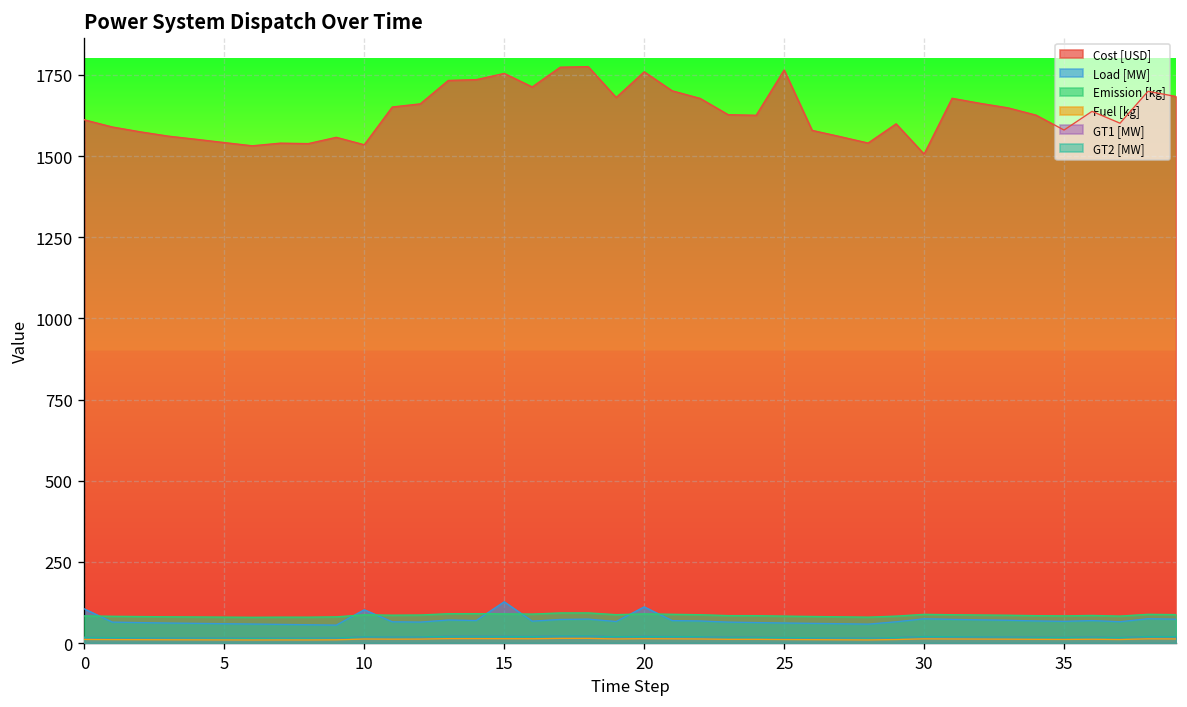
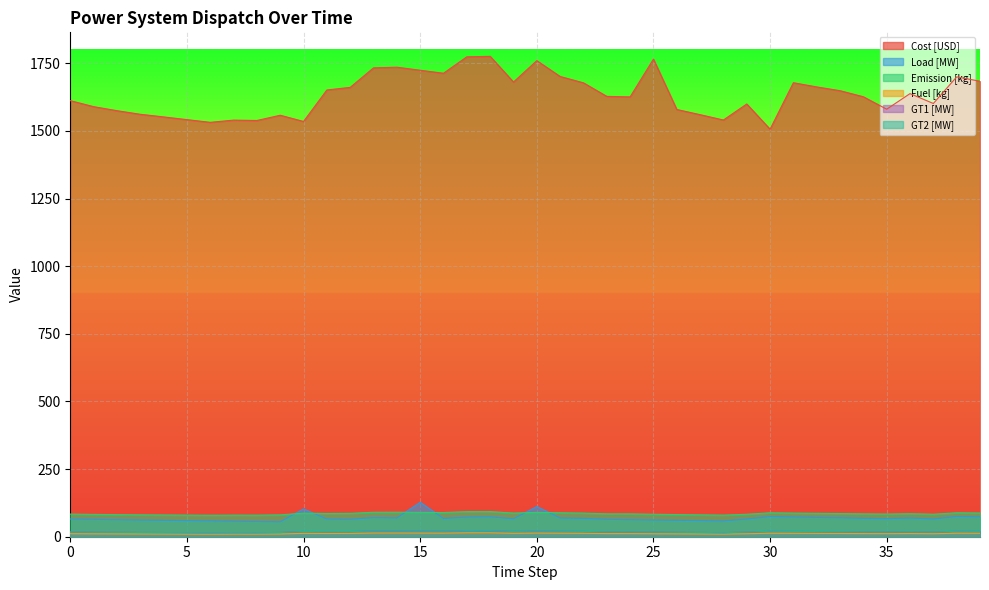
  {
    "Cost [USD]": {
      "0": 1610,
      "5": 1540,
      "10": 1530,
-     "15": 1750,
+     "15": 1720,
      "20": 1760,
      "25": 1770,
      "30": 1510
    },
    "Load [MW]": {
-     "0": 110,
+     "0": 70,
      "5": 60,
      "10": 100,
      "15": 130,
      "20": 110,
      "25": 60,
      "30": 70,
      "35": 70
    }
  }
